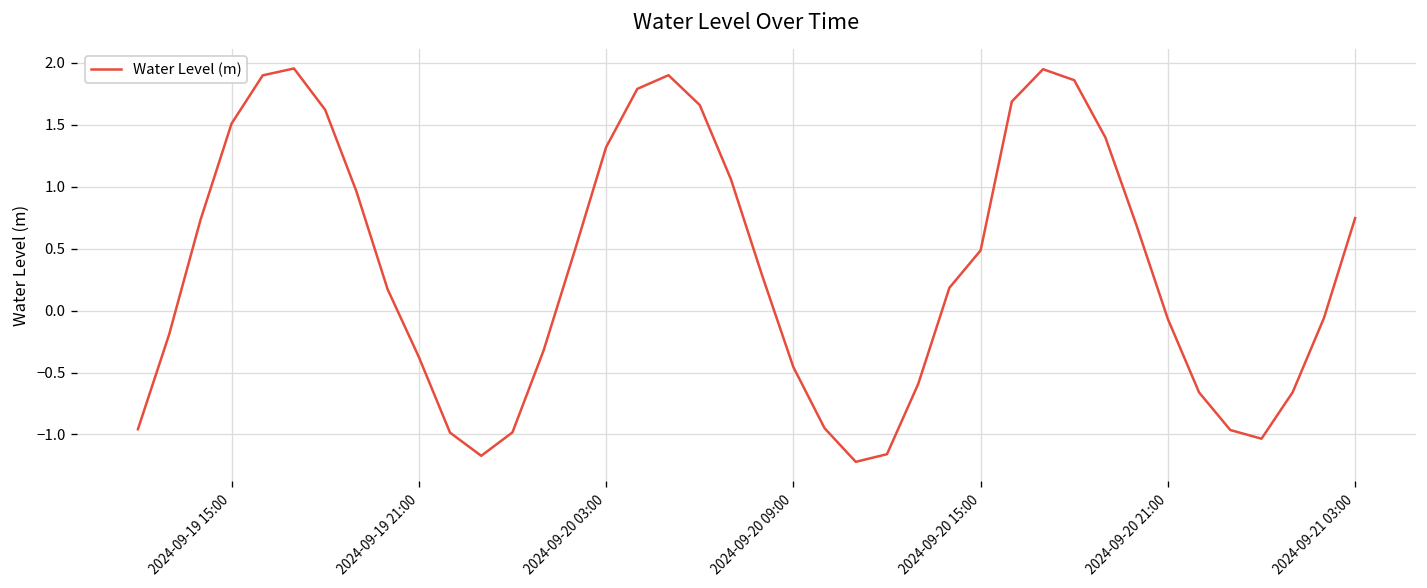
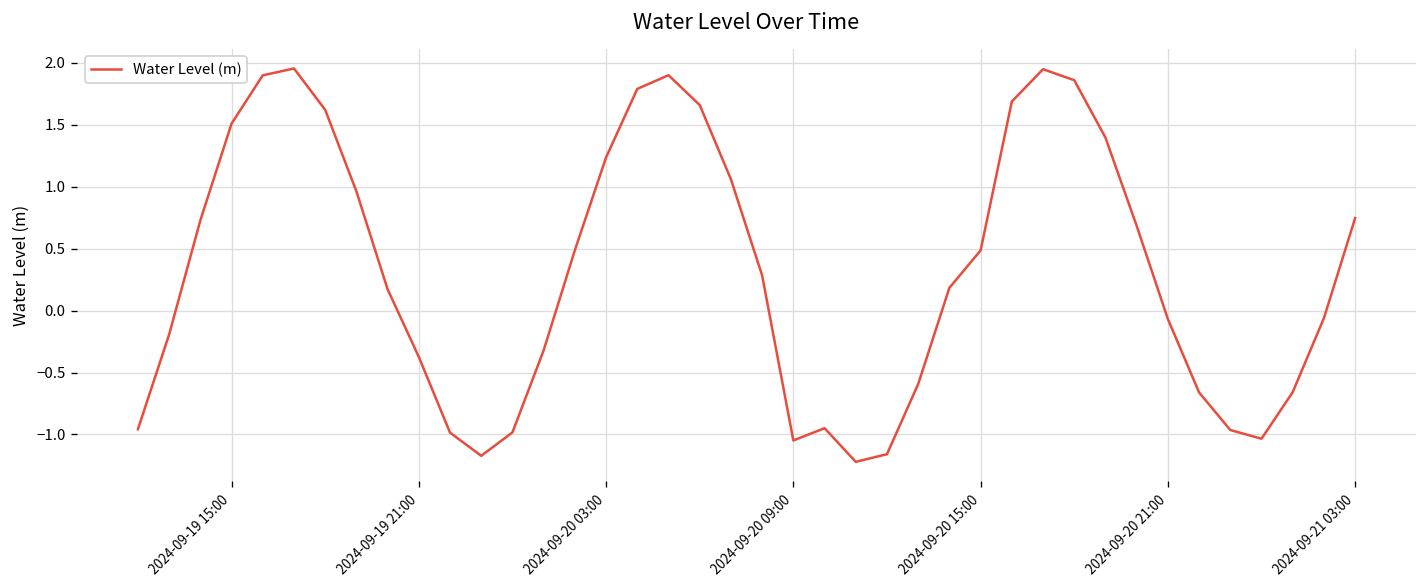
  {
    "2024-09-19 15:00": 1.51,
    "2024-09-19 21:00": -0.37,
-   "2024-09-20 03:00": 1.32,
-   "2024-09-20 09:00": -0.46,
+   "2024-09-20 03:00": 1.23,
+   "2024-09-20 09:00": -1.05,
    "2024-09-20 15:00": 0.48,
    "2024-09-20 21:00": -0.07,
    "2024-09-21 03:00": 0.75
  }
